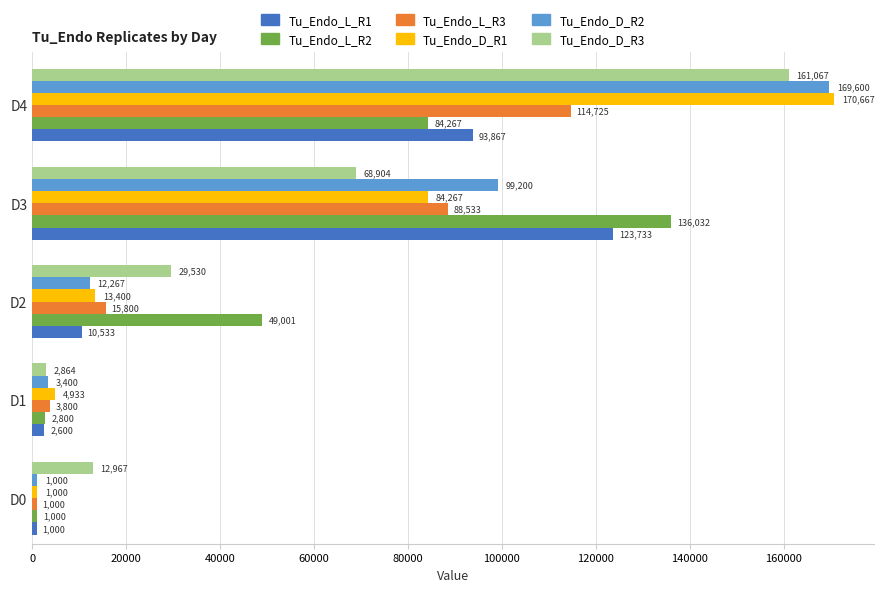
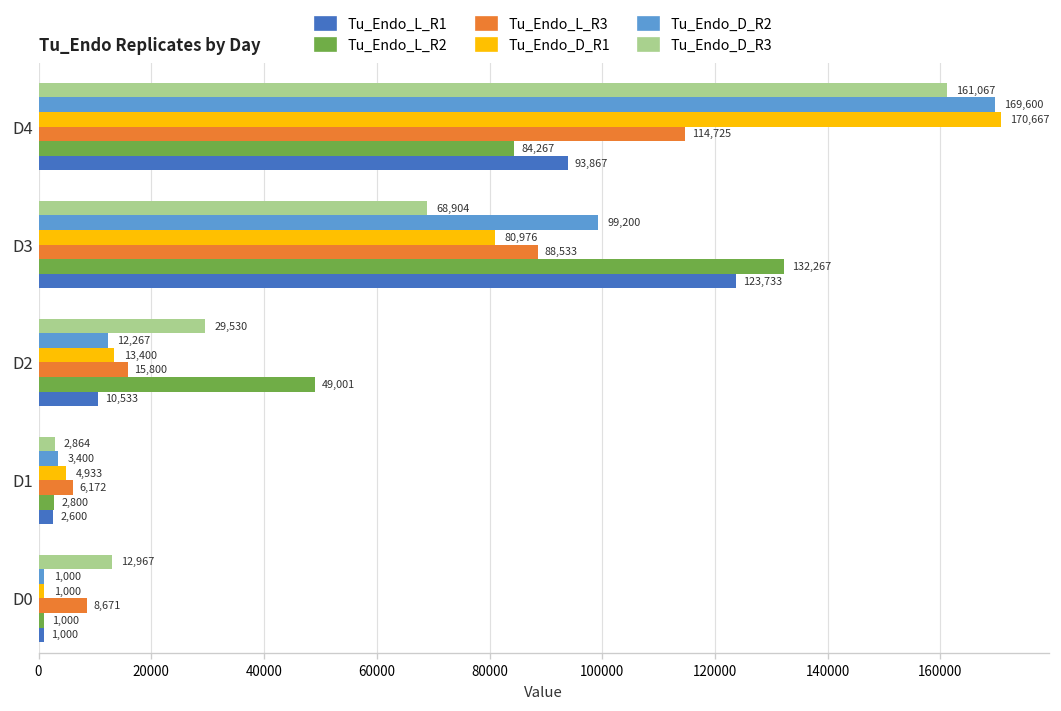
  {
    "Tu_Endo_L_R2": {
      "D4": "84,267",
-     "D3": "136,032",
+     "D3": "132,267",
      "D2": "49,001",
      "D1": "2,800",
      "D0": "1,000"
    },
    "Tu_Endo_L_R3": {
      "D4": "114,725",
      "D3": "88,533",
      "D2": "15,800",
-     "D1": "3,800",
-     "D0": "1,000"
+     "D1": "6,172",
+     "D0": "8,671"
    },
    "Tu_Endo_D_R1": {
      "D4": "170,667",
-     "D3": "84,267",
+     "D3": "80,976",
      "D2": "13,400",
      "D1": "4,933",
      "D0": "1,000"
    },
    "Tu_Endo_D_R3": {
      "D4": "161,067",
      "D3": "68,904",
      "D2": "29,530",
      "D1": "2,864",
      "D0": "12,967"
    }
  }
